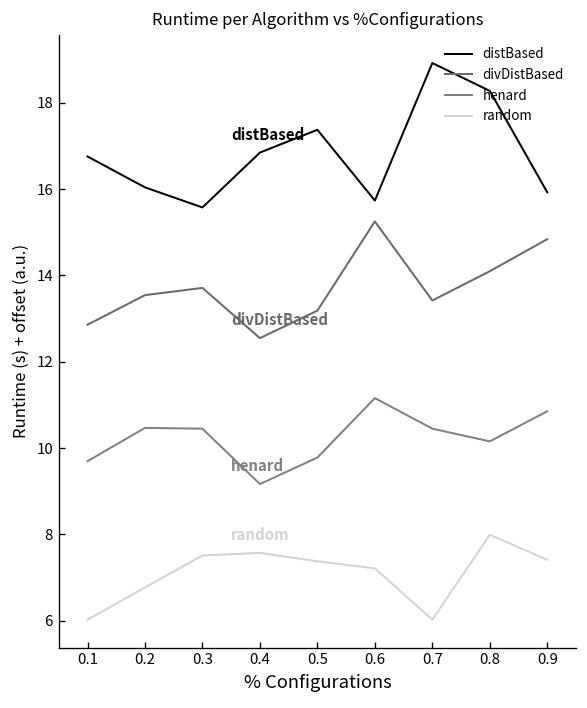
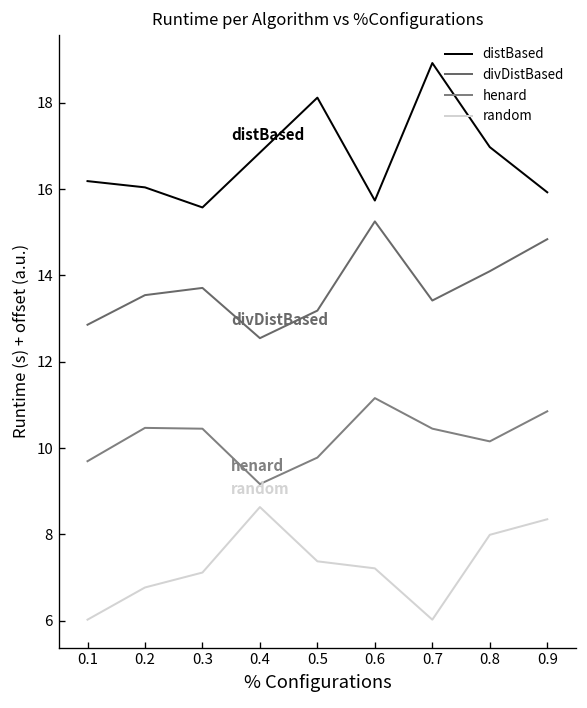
  {
    "distBased": {
-     "0.1": 16.8,
+     "0.1": 16.2,
      "0.2": 16.0,
      "0.3": 15.6,
      "0.4": 16.8,
-     "0.5": 17.4,
+     "0.5": 18.1,
      "0.6": 15.7,
      "0.7": 18.9,
-     "0.8": 18.3,
+     "0.8": 17.0,
      "0.9": 15.9
    },
    "random": {
      "0.1": 6.0,
      "0.2": 6.8,
-     "0.3": 7.5,
-     "0.4": 7.6,
+     "0.3": 7.1,
+     "0.4": 8.6,
      "0.5": 7.4,
      "0.6": 7.2,
      "0.7": 6.0,
      "0.8": 8.0,
-     "0.9": 7.4
+     "0.9": 8.4
    }
  }
